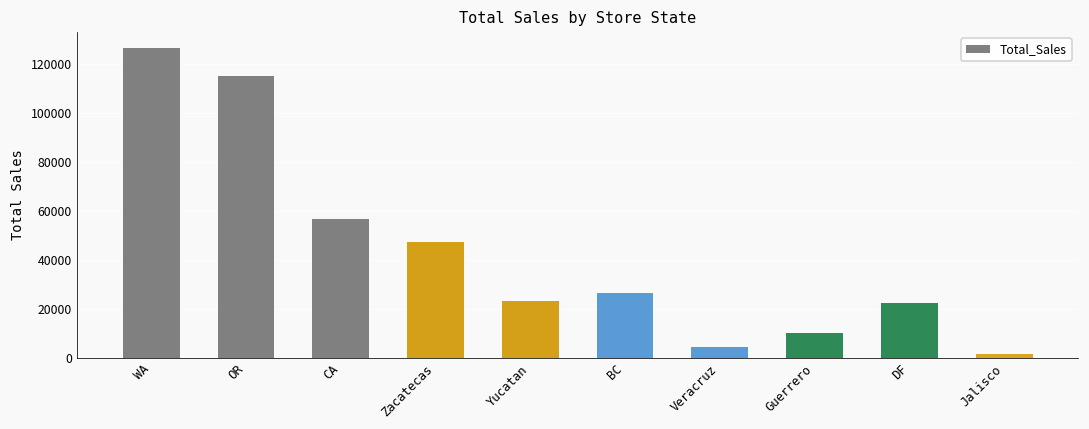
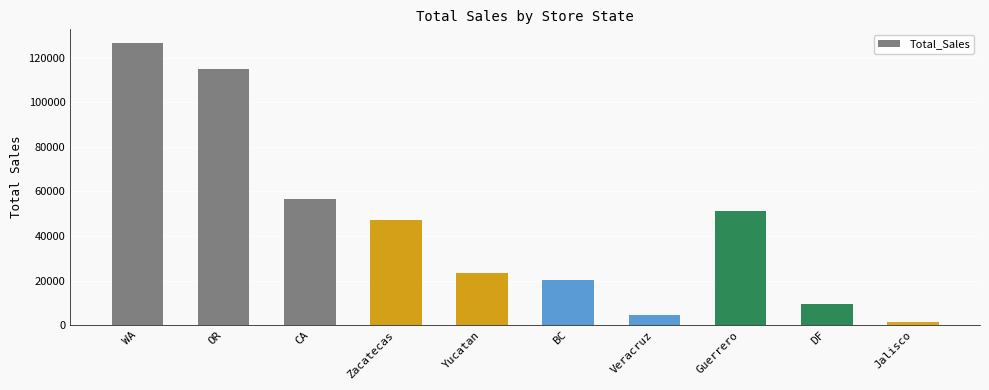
  {
    "WA": 126000,
    "OR": 115000,
    "CA": 57000,
    "Zacatecas": 47000,
    "Yucatan": 23000,
-   "BC": 26000,
+   "BC": 20000,
    "Veracruz": 4000,
-   "Guerrero": 10000,
-   "DF": 22000,
+   "Guerrero": 51000,
+   "DF": 9000,
    "Jalisco": 1000
  }
